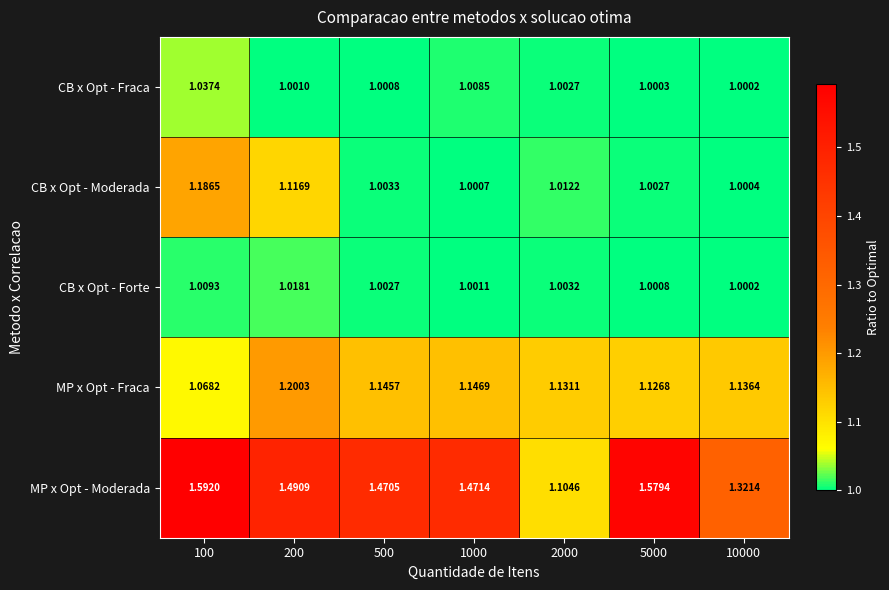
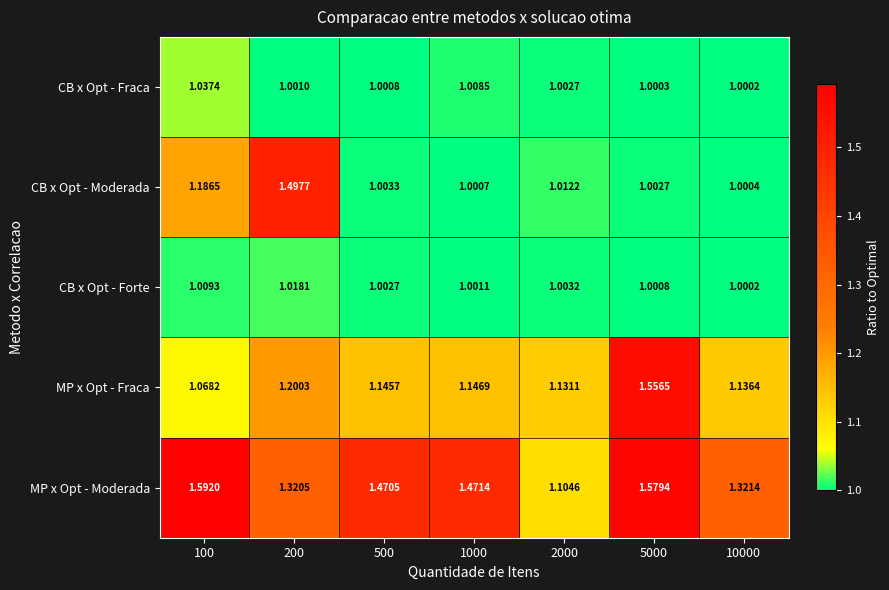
  {
    "CB x Opt - Fraca": {
      "100": 1.0374,
      "200": 1.0010,
      "500": 1.0008,
      "1000": 1.0085,
      "2000": 1.0027,
      "5000": 1.0003,
      "10000": 1.0002
    },
    "CB x Opt - Moderada": {
      "100": 1.1865,
-     "200": 1.1169,
+     "200": 1.4977,
      "500": 1.0033,
      "1000": 1.0007,
      "2000": 1.0122,
      "5000": 1.0027,
      "10000": 1.0004
    },
    "CB x Opt - Forte": {
      "100": 1.0093,
      "200": 1.0181,
      "500": 1.0027,
      "1000": 1.0011,
      "2000": 1.0032,
      "5000": 1.0008,
      "10000": 1.0002
    },
    "MP x Opt - Fraca": {
      "100": 1.0682,
      "200": 1.2003,
      "500": 1.1457,
      "1000": 1.1469,
      "2000": 1.1311,
-     "5000": 1.1268,
+     "5000": 1.5565,
      "10000": 1.1364
    },
    "MP x Opt - Moderada": {
      "100": 1.5920,
-     "200": 1.4909,
+     "200": 1.3205,
      "500": 1.4705,
      "1000": 1.4714,
      "2000": 1.1046,
      "5000": 1.5794,
      "10000": 1.3214
    }
  }
